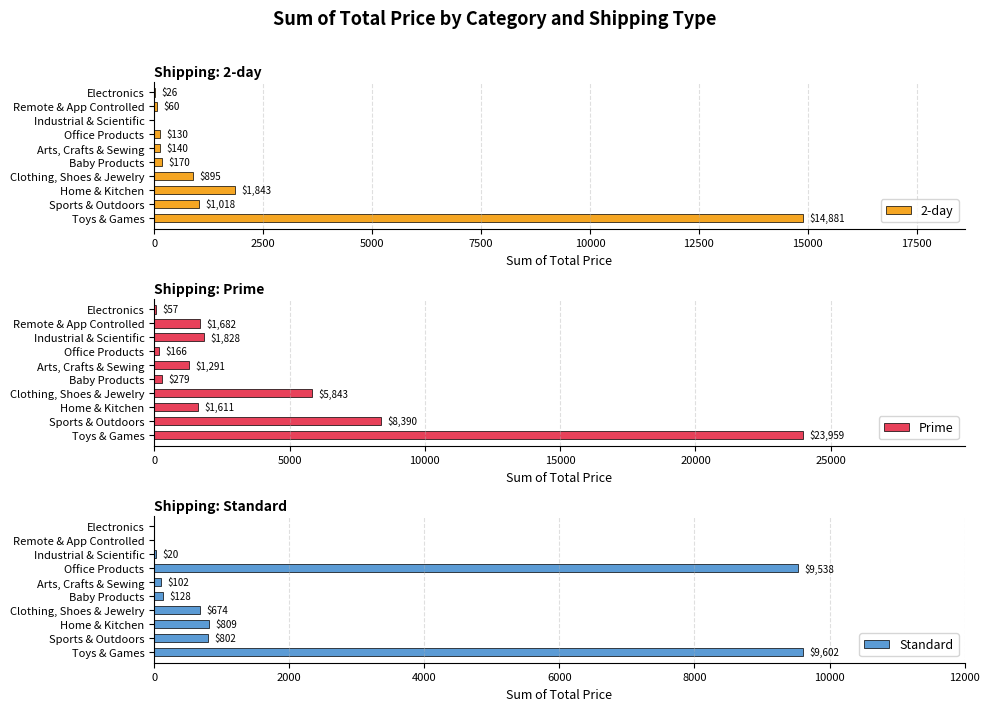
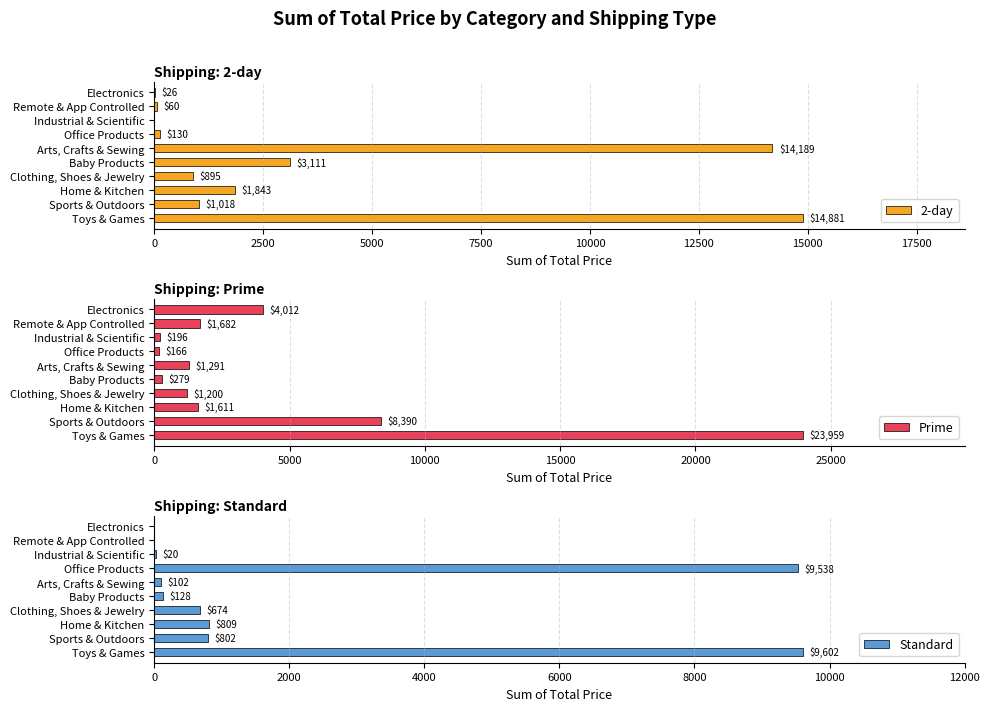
  {
    "Shipping: 2-day": {
      "Electronics": "$26",
      "Remote & App Controlled": "$60",
      "Office Products": "$130",
-     "Arts, Crafts & Sewing": "$140",
-     "Baby Products": "$170",
+     "Arts, Crafts & Sewing": "$14,189",
+     "Baby Products": "$3,111",
      "Clothing, Shoes & Jewelry": "$895",
      "Home & Kitchen": "$1,843",
      "Sports & Outdoors": "$1,018",
      "Toys & Games": "$14,881"
    },
    "Shipping: Prime": {
-     "Electronics": "$57",
+     "Electronics": "$4,012",
      "Remote & App Controlled": "$1,682",
-     "Industrial & Scientific": "$1,828",
+     "Industrial & Scientific": "$196",
      "Office Products": "$166",
      "Arts, Crafts & Sewing": "$1,291",
      "Baby Products": "$279",
-     "Clothing, Shoes & Jewelry": "$5,843",
+     "Clothing, Shoes & Jewelry": "$1,200",
      "Home & Kitchen": "$1,611",
      "Sports & Outdoors": "$8,390",
      "Toys & Games": "$23,959"
    },
    "Shipping: Standard": {
      "Industrial & Scientific": "$20",
      "Office Products": "$9,538",
      "Arts, Crafts & Sewing": "$102",
      "Baby Products": "$128",
      "Clothing, Shoes & Jewelry": "$674",
      "Home & Kitchen": "$809",
      "Sports & Outdoors": "$802",
      "Toys & Games": "$9,602"
    }
  }
